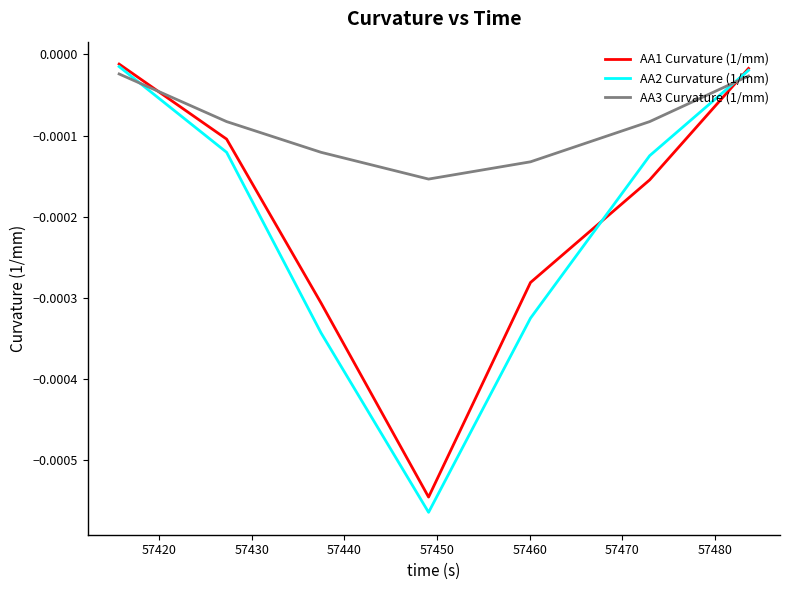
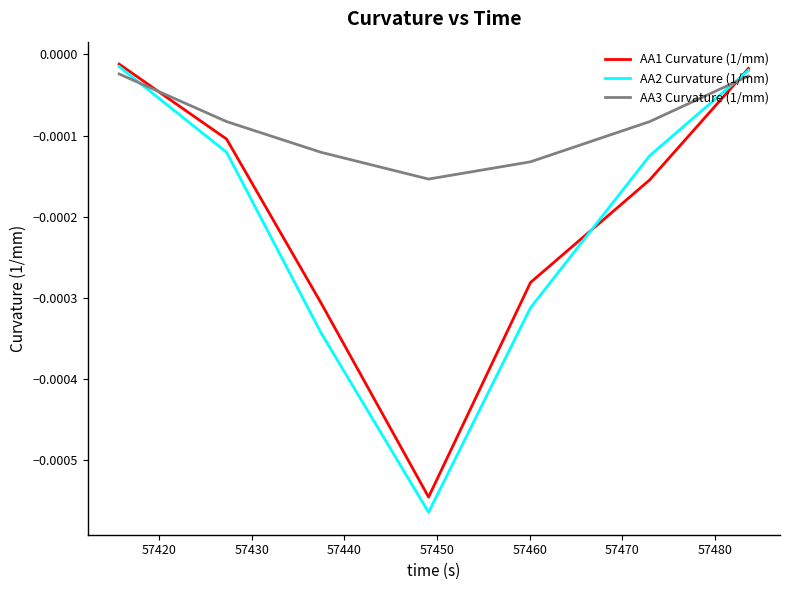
  {
    "AA1 Curvature (1/mm)": {
      "57460": -0.00028
    },
    "AA2 Curvature (1/mm)": {
-     "57460": -0.00032
+     "57460": -0.00031
    },
    "AA3 Curvature (1/mm)": {
      "57460": -0.00013
    }
  }
